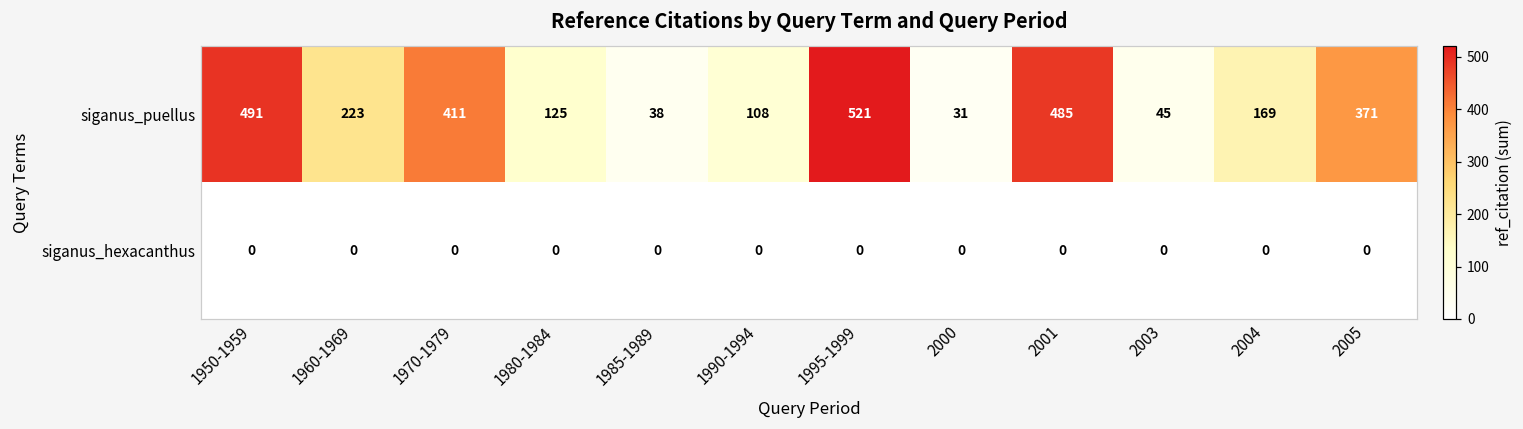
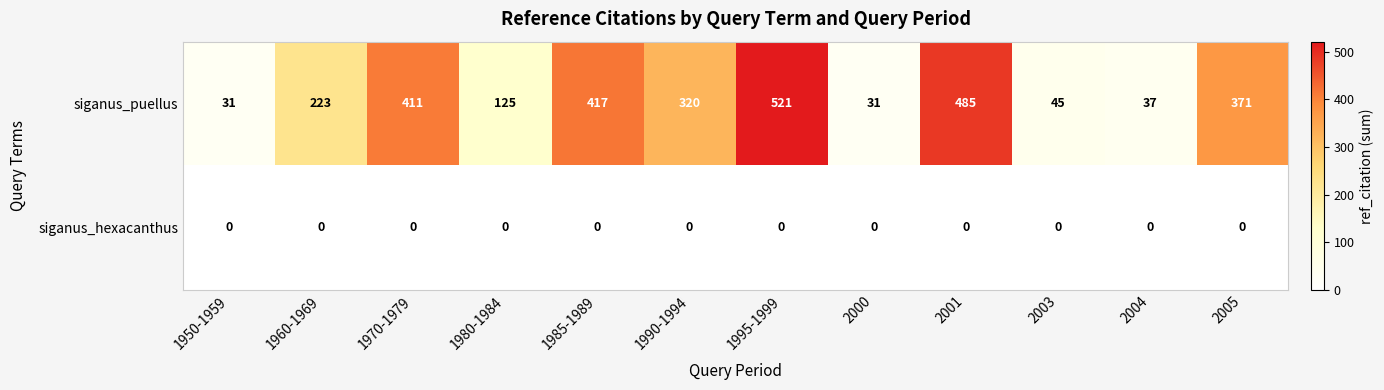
  {
    "siganus_puellus": {
-     "1950-1959": 491,
+     "1950-1959": 31,
      "1960-1969": 223,
      "1970-1979": 411,
      "1980-1984": 125,
-     "1985-1989": 38,
-     "1990-1994": 108,
+     "1985-1989": 417,
+     "1990-1994": 320,
      "1995-1999": 521,
      "2000": 31,
      "2001": 485,
      "2003": 45,
-     "2004": 169,
+     "2004": 37,
      "2005": 371
    },
    "siganus_hexacanthus": {
      "1950-1959": 0,
      "1960-1969": 0,
      "1970-1979": 0,
      "1980-1984": 0,
      "1985-1989": 0,
      "1990-1994": 0,
      "1995-1999": 0,
      "2000": 0,
      "2001": 0,
      "2003": 0,
      "2004": 0,
      "2005": 0
    }
  }
